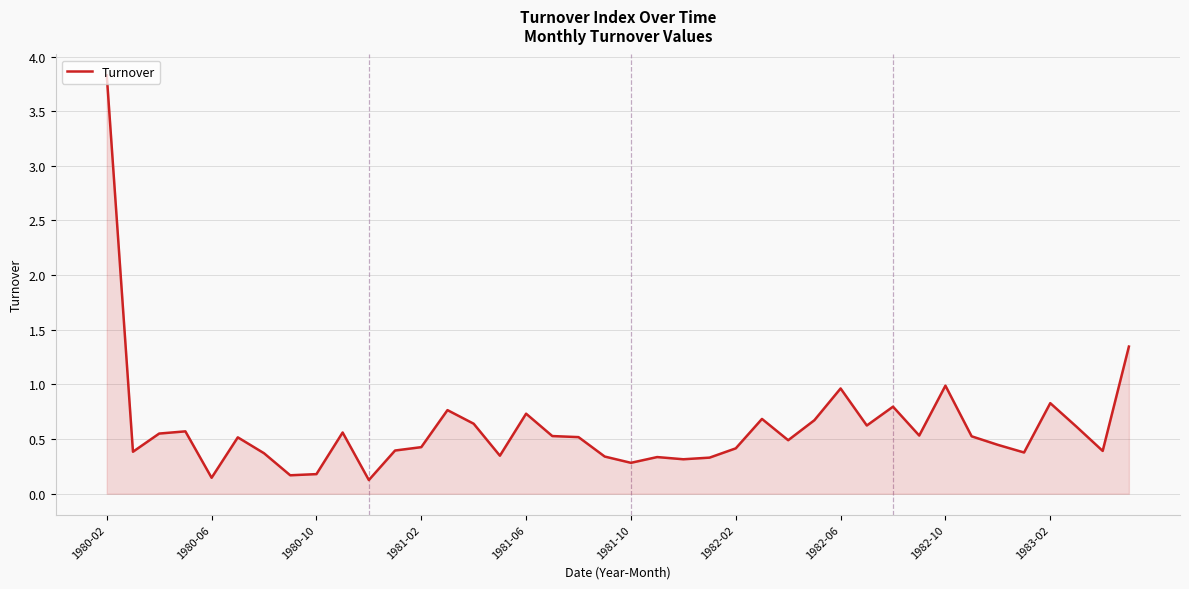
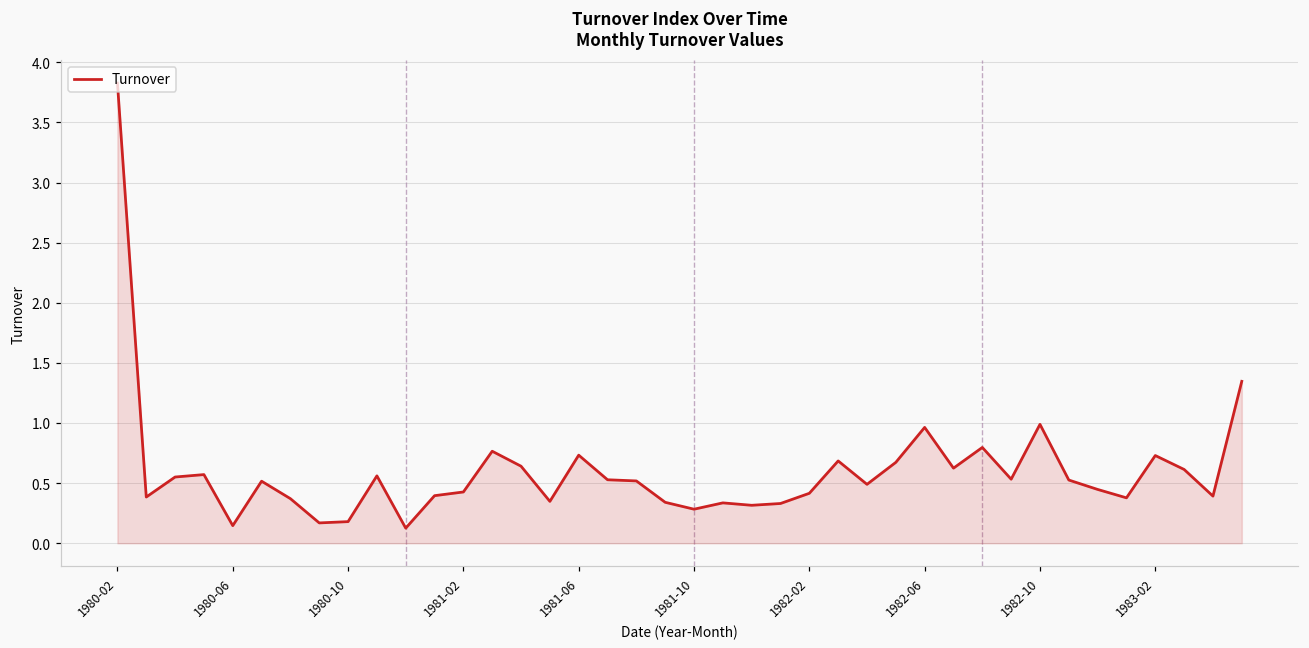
  {
    "1980-06": 0.15,
    "1980-10": 0.18,
    "1981-02": 0.43,
    "1981-06": 0.73,
    "1981-10": 0.28,
    "1982-02": 0.42,
    "1982-06": 0.96,
    "1982-10": 0.99,
-   "1983-02": 0.83
+   "1983-02": 0.73
  }
